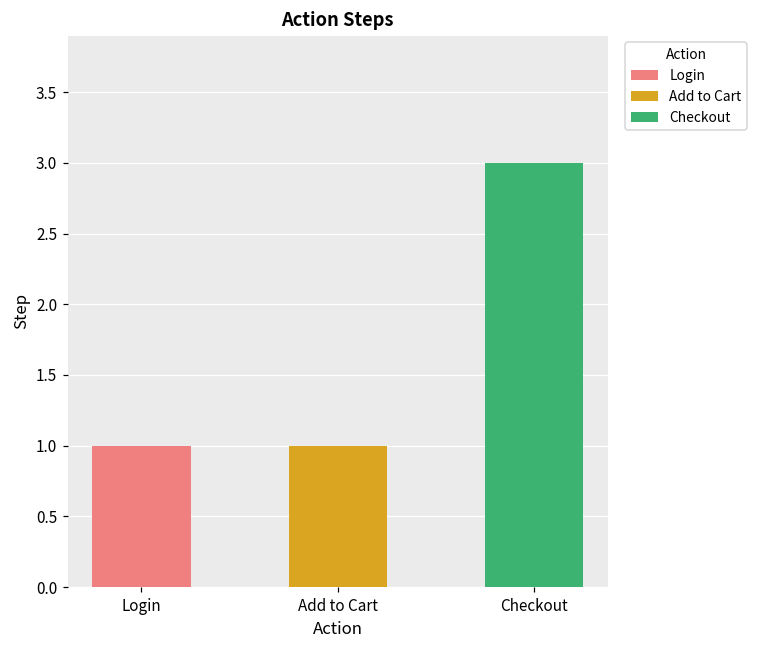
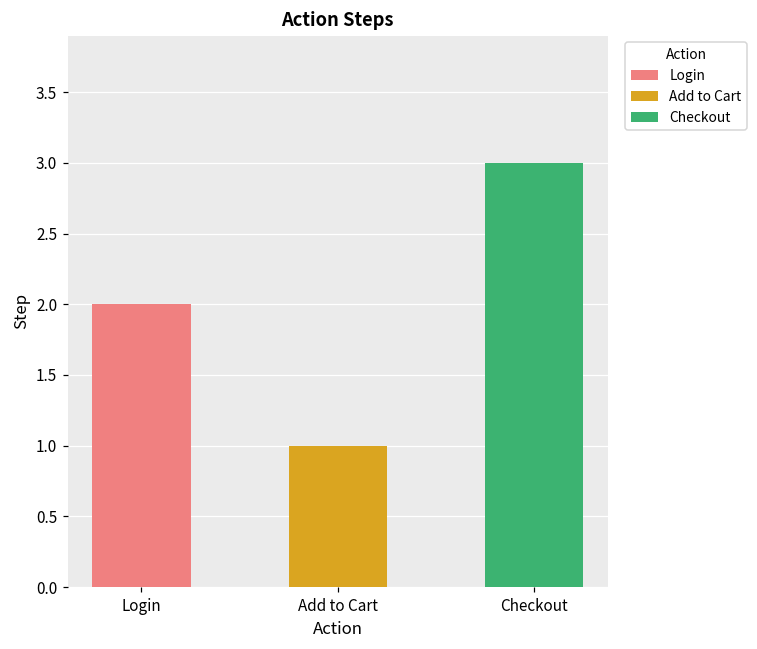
  {
-   "Login": 1,
+   "Login": 2,
    "Add to Cart": 1,
    "Checkout": 3
  }
